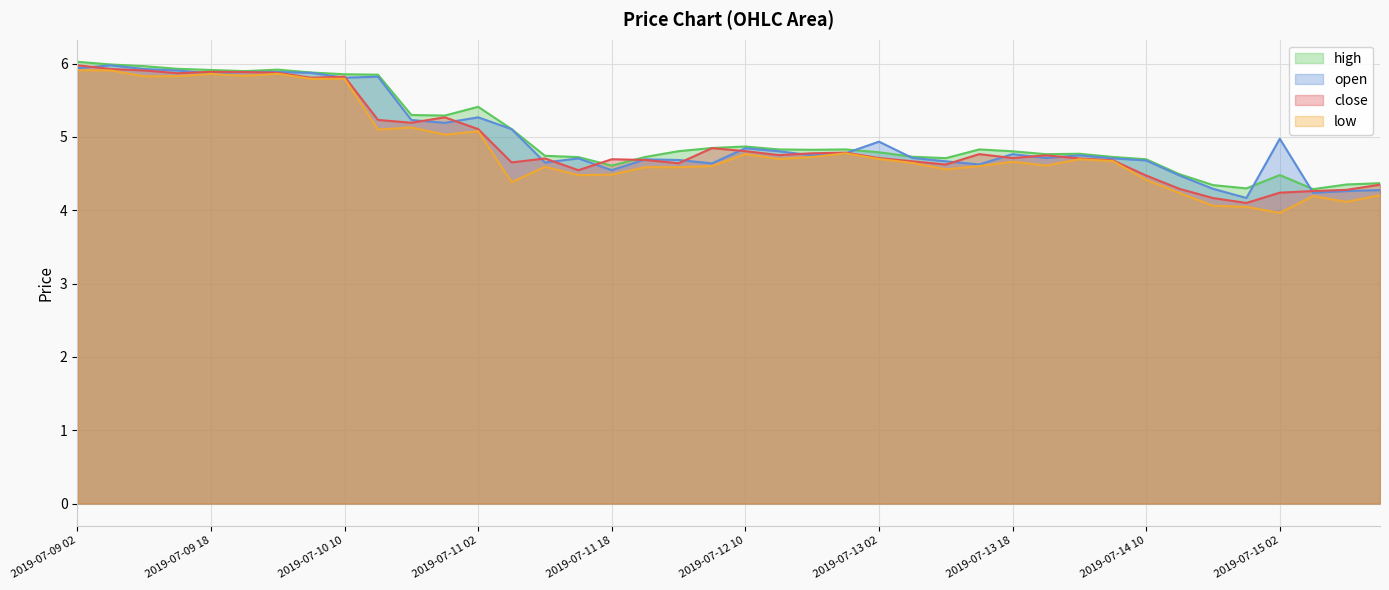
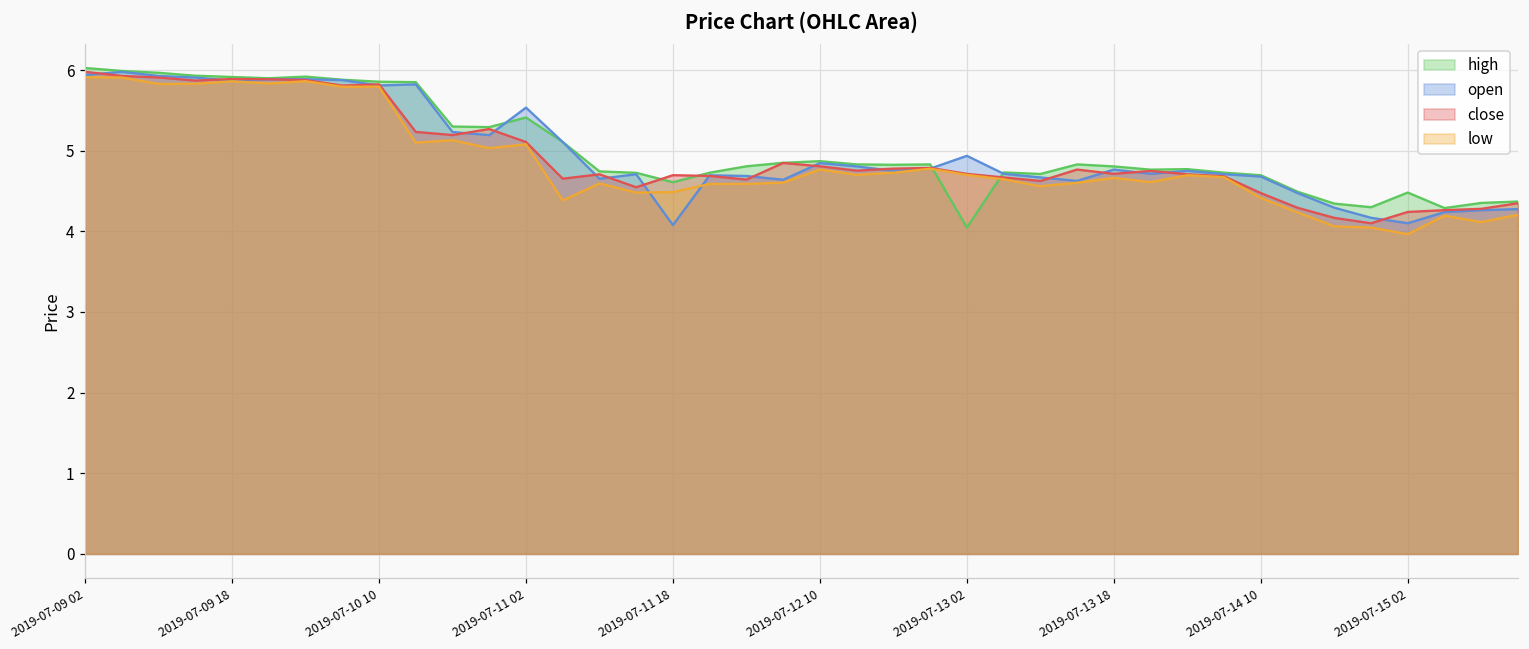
  {
    "high": {
      "2019-07-09 02": 6.0,
      "2019-07-11 02": 5.4,
      "2019-07-11 18": 4.6,
-     "2019-07-13 02": 4.8,
+     "2019-07-13 02": 4.0,
      "2019-07-13 18": 4.8,
      "2019-07-15 02": 4.5
    },
    "open": {
-     "2019-07-11 02": 5.3,
-     "2019-07-11 18": 4.5,
+     "2019-07-11 02": 5.5,
+     "2019-07-11 18": 4.1,
      "2019-07-13 02": 4.9,
      "2019-07-13 18": 4.8,
-     "2019-07-15 02": 5.0
+     "2019-07-15 02": 4.1
    }
  }
